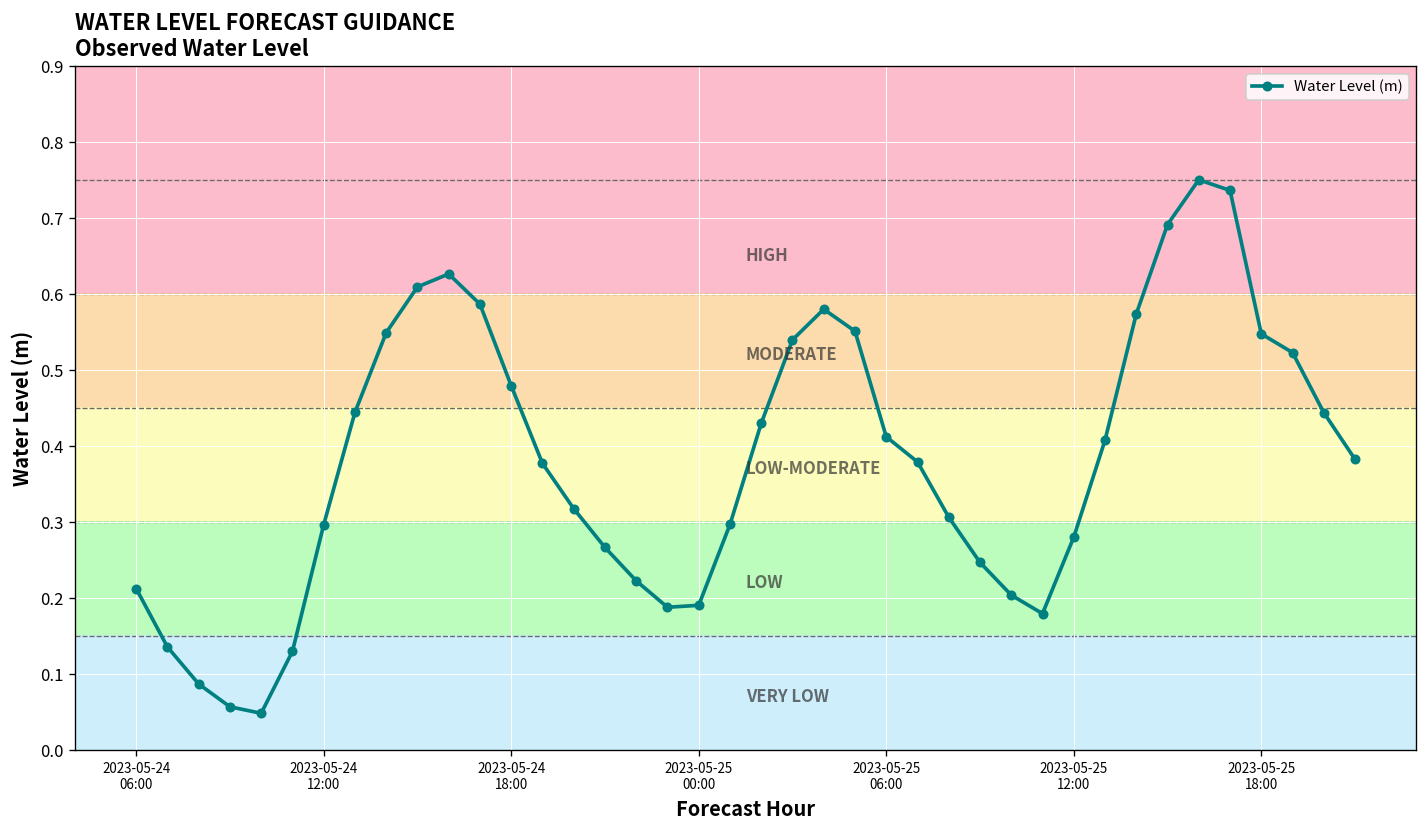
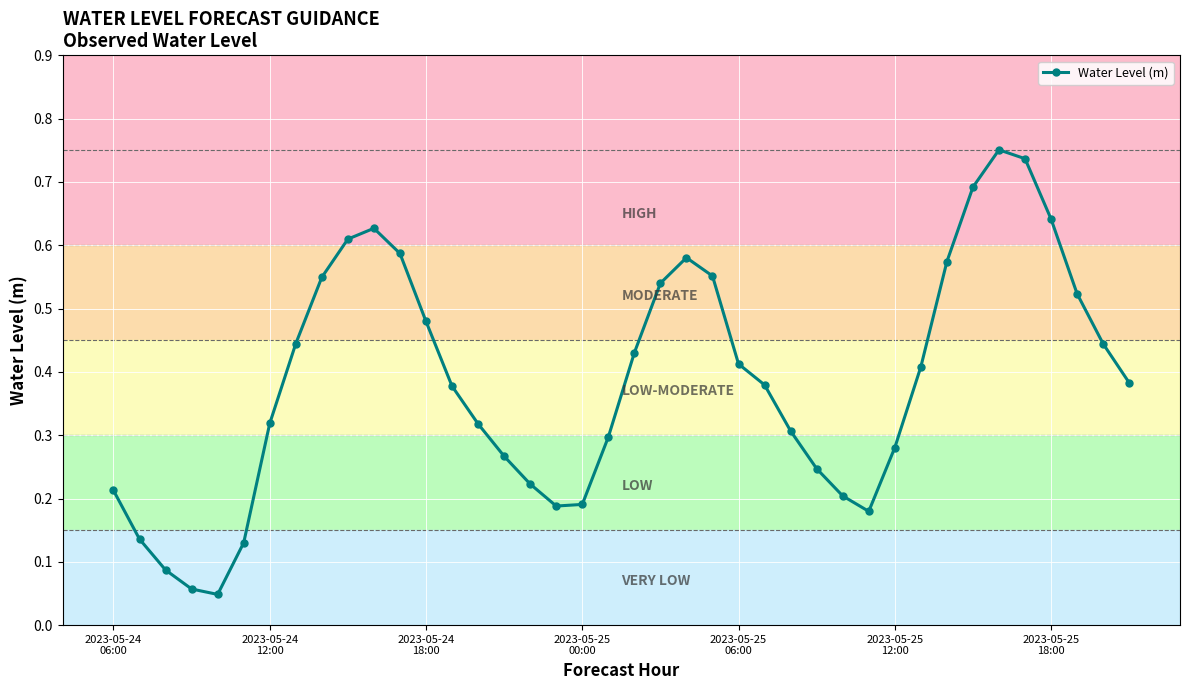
  {
    "2023-05-24 06:00": 0.21,
-   "2023-05-24 12:00": 0.30,
+   "2023-05-24 12:00": 0.32,
    "2023-05-24 18:00": 0.48,
    "2023-05-25 00:00": 0.19,
    "2023-05-25 06:00": 0.41,
    "2023-05-25 12:00": 0.28,
-   "2023-05-25 18:00": 0.55
+   "2023-05-25 18:00": 0.64
  }
